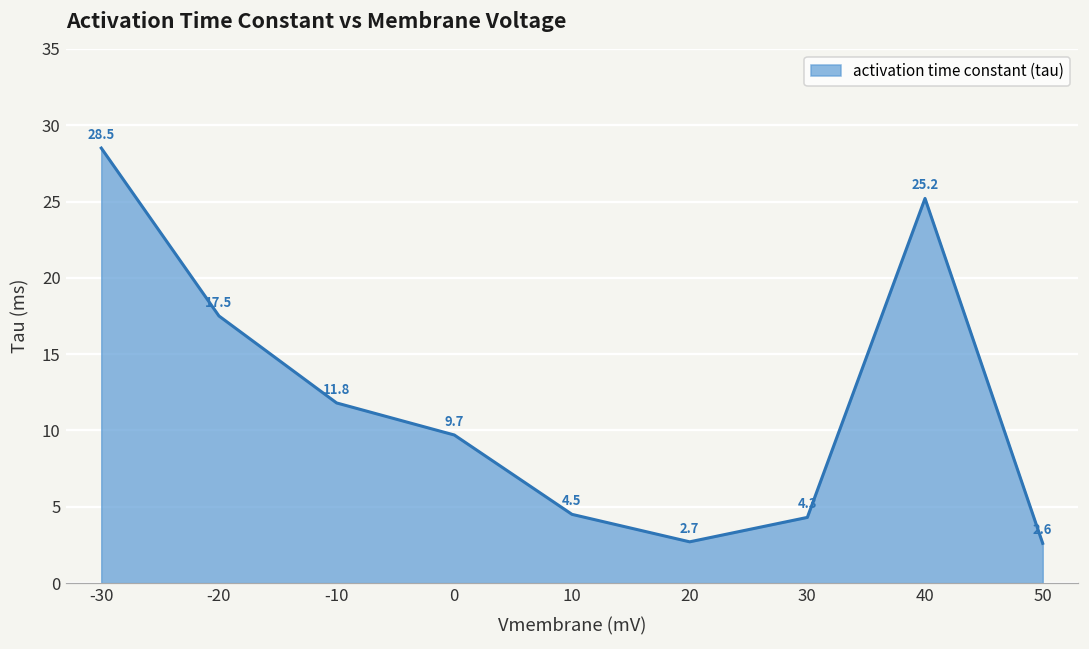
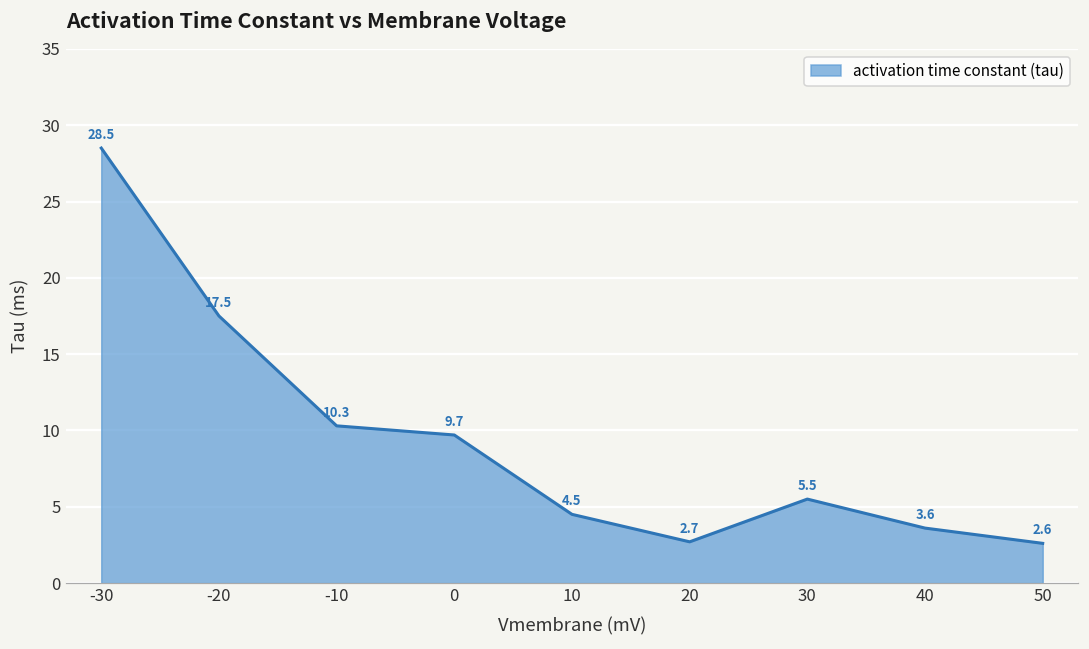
  {
    "-30": 28.5,
    "-20": 17.5,
-   "-10": 11.8,
+   "-10": 10.3,
    "0": 9.7,
    "10": 4.5,
    "20": 2.7,
-   "30": 4.3,
-   "40": 25.2,
+   "30": 5.5,
+   "40": 3.6,
    "50": 2.6
  }
